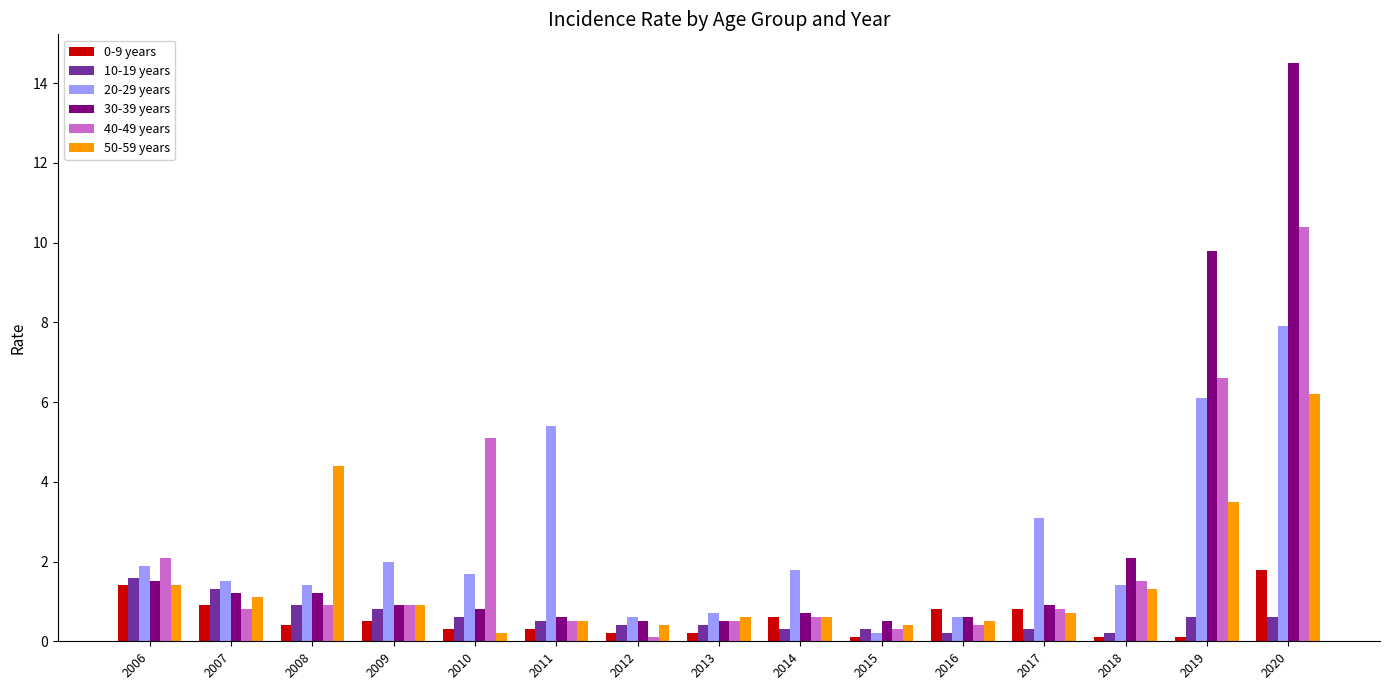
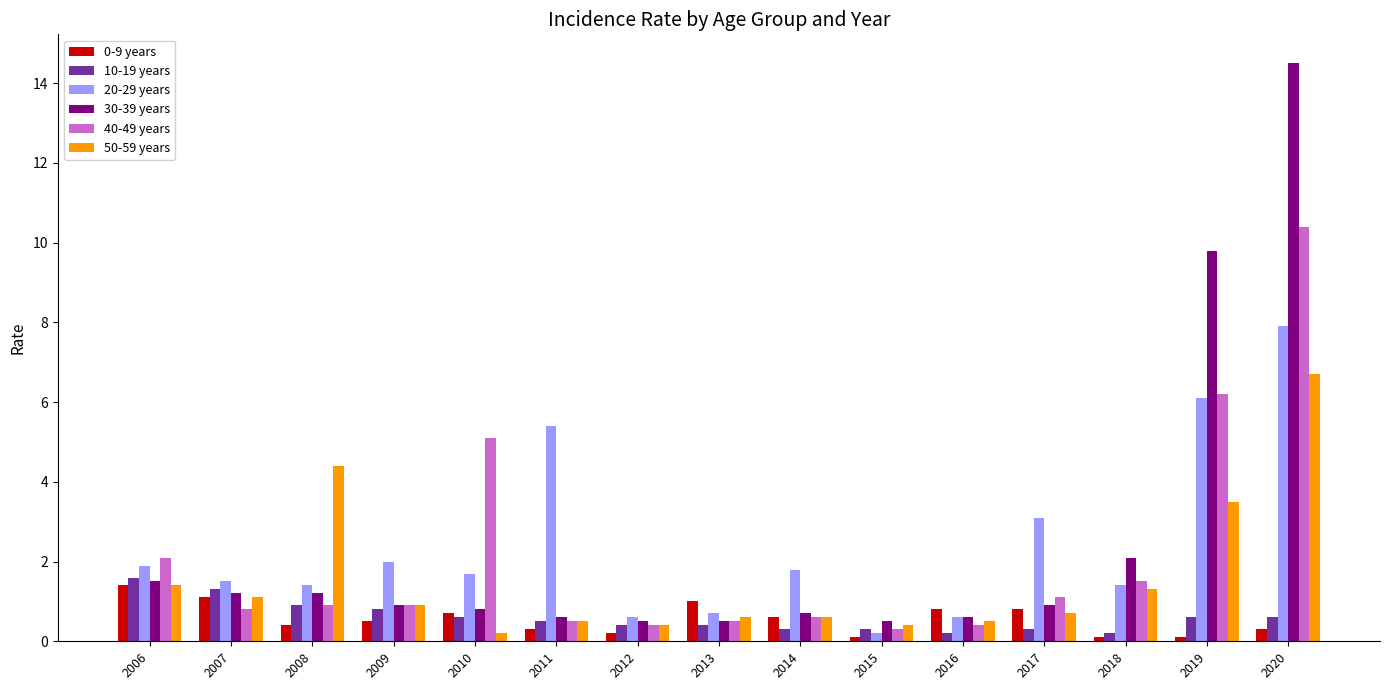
  {
    "0-9 years": {
      "2006": 1.4,
-     "2007": 0.9,
+     "2007": 1.1,
      "2008": 0.4,
      "2009": 0.5,
-     "2010": 0.3,
+     "2010": 0.7,
      "2011": 0.3,
      "2012": 0.2,
-     "2013": 0.2,
+     "2013": 1.0,
      "2014": 0.6,
      "2015": 0.1,
      "2016": 0.8,
      "2017": 0.8,
      "2018": 0.1,
      "2019": 0.1,
-     "2020": 1.8
+     "2020": 0.3
    },
    "20-29 years": {
      "2006": 1.9,
      "2007": 1.5,
      "2008": 1.4,
      "2009": 2.0,
      "2010": 1.7,
      "2011": 5.4,
      "2012": 0.6,
      "2013": 0.7,
      "2014": 1.8,
      "2015": 0.2,
      "2016": 0.6,
      "2017": 3.1,
      "2018": 1.4,
      "2019": 6.1,
      "2020": 7.9
    },
    "40-49 years": {
      "2006": 2.1,
      "2007": 0.8,
      "2008": 0.9,
      "2009": 0.9,
      "2010": 5.1,
      "2011": 0.5,
-     "2012": 0.1,
+     "2012": 0.4,
      "2013": 0.5,
      "2014": 0.6,
      "2015": 0.3,
      "2016": 0.4,
-     "2017": 0.8,
+     "2017": 1.1,
      "2018": 1.5,
-     "2019": 6.6,
+     "2019": 6.2,
      "2020": 10.4
    },
    "50-59 years": {
      "2006": 1.4,
      "2007": 1.1,
      "2008": 4.4,
      "2009": 0.9,
      "2010": 0.2,
      "2011": 0.5,
      "2012": 0.4,
      "2013": 0.6,
      "2014": 0.6,
      "2015": 0.4,
      "2016": 0.5,
      "2017": 0.7,
      "2018": 1.3,
      "2019": 3.5,
-     "2020": 6.2
+     "2020": 6.7
    }
  }
